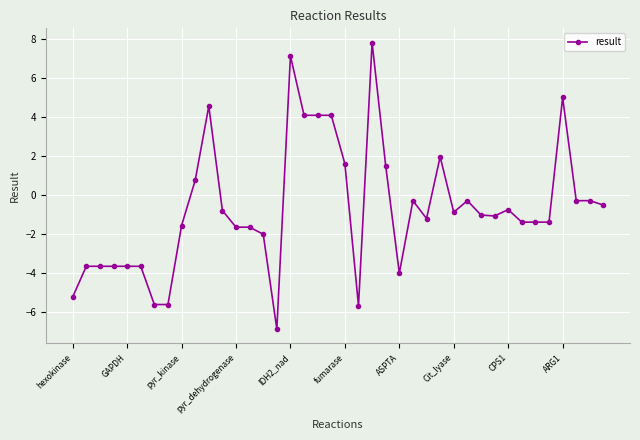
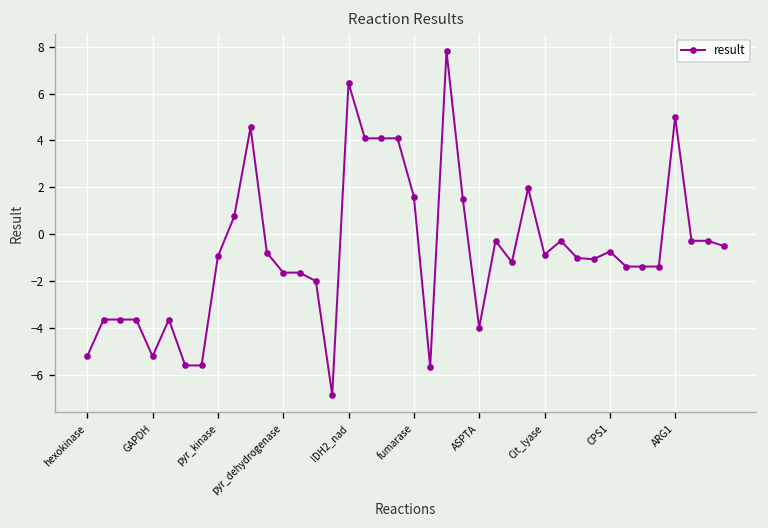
  {
    "hexokinase": -5.2,
-   "GAPDH": -3.6,
-   "pyr_kinase": -1.6,
+   "GAPDH": -5.2,
+   "pyr_kinase": -0.9,
    "pyr_dehydrogenase": -1.6,
-   "IDH2_nad": 7.1,
+   "IDH2_nad": 6.5,
    "fumarase": 1.6,
    "ASPTA": -4.0,
    "Cit_lyase": -0.9,
    "CPS1": -0.7,
    "ARG1": 5.0
  }
